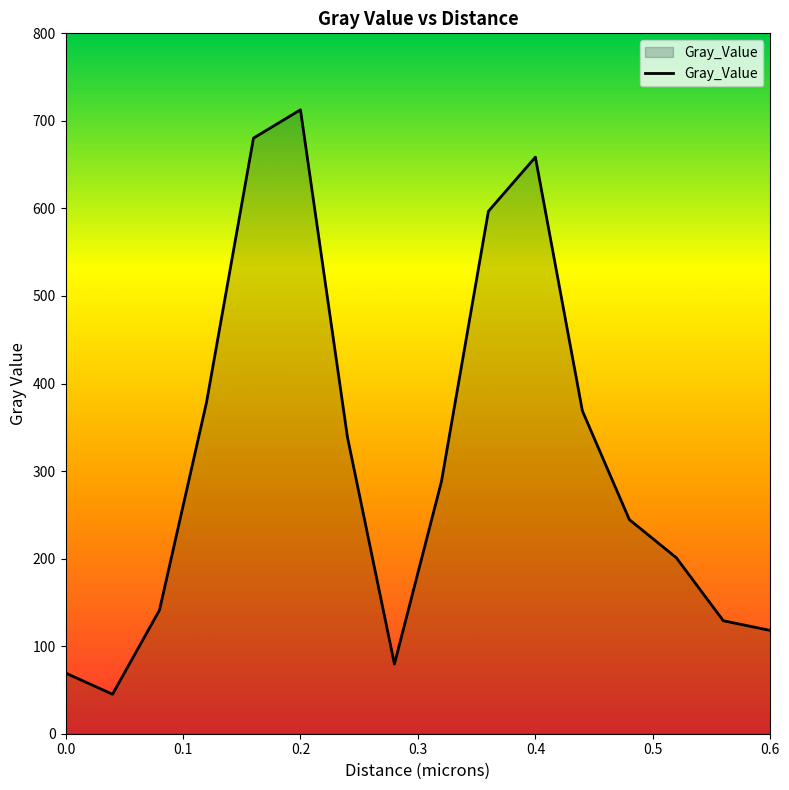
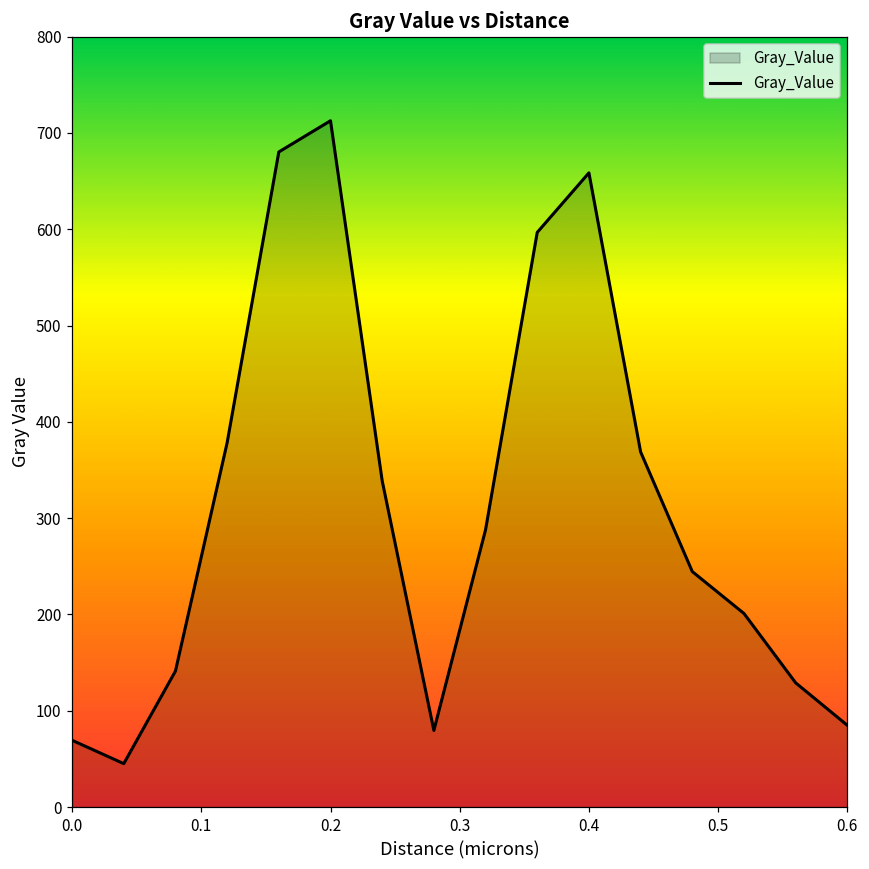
  {
    "0.0": 70,
    "0.2": 710,
    "0.4": 660,
-   "0.6": 120
+   "0.6": 80
  }
